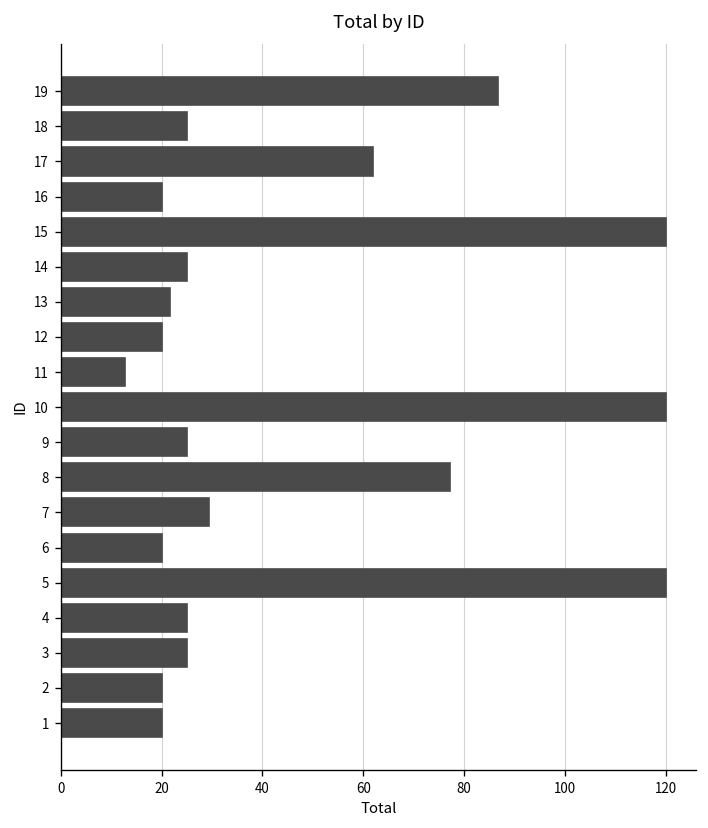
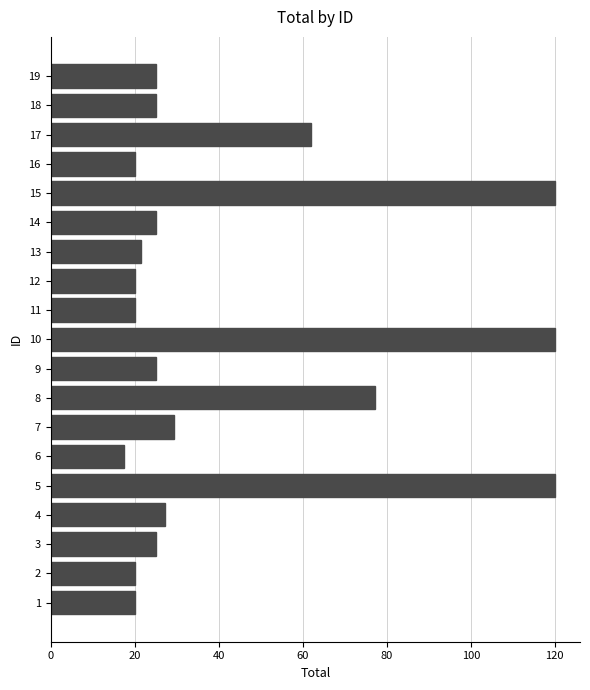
  {
-   "19": 87,
+   "19": 25,
    "18": 25,
    "17": 62,
    "16": 20,
    "15": 120,
    "14": 25,
    "13": 22,
    "12": 20,
-   "11": 13,
+   "11": 20,
    "10": 120,
    "9": 25,
    "8": 77,
    "7": 29,
-   "6": 20,
+   "6": 17,
    "5": 120,
-   "4": 25,
+   "4": 27,
    "3": 25,
    "2": 20,
    "1": 20
  }
